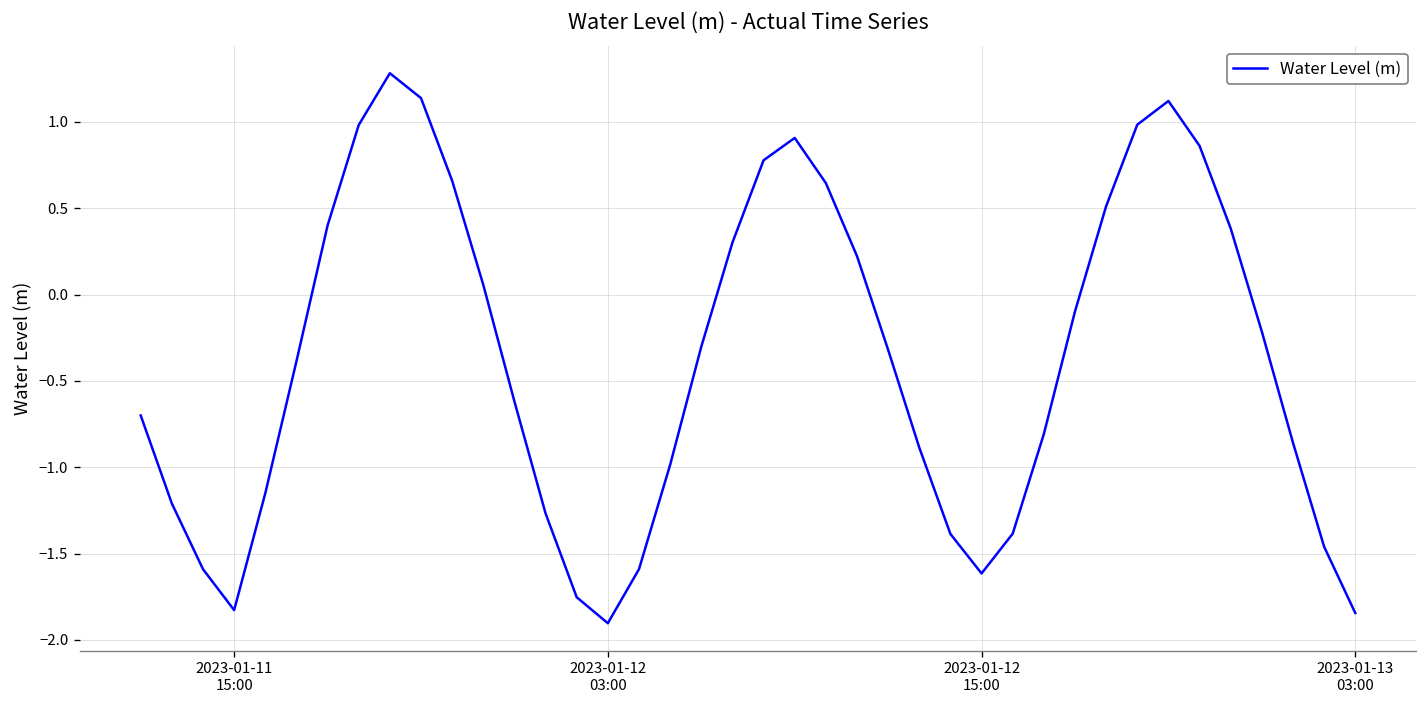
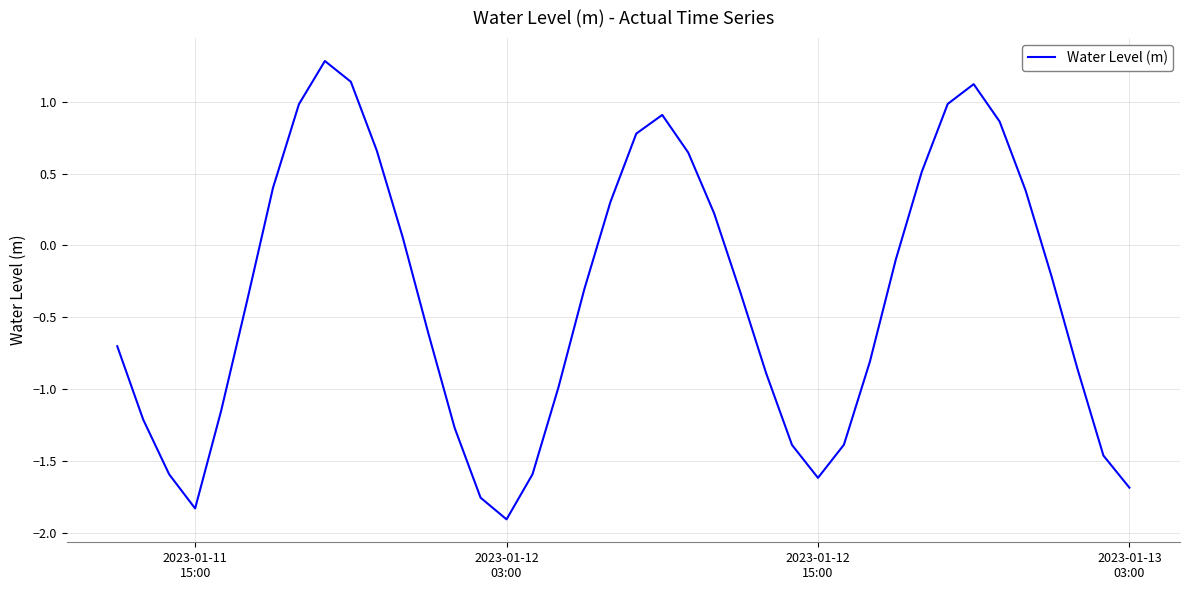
  {
    "2023-01-11 15:00": -1.83,
    "2023-01-12 03:00": -1.90,
    "2023-01-12 15:00": -1.62,
-   "2023-01-13 03:00": -1.84
+   "2023-01-13 03:00": -1.68
  }
